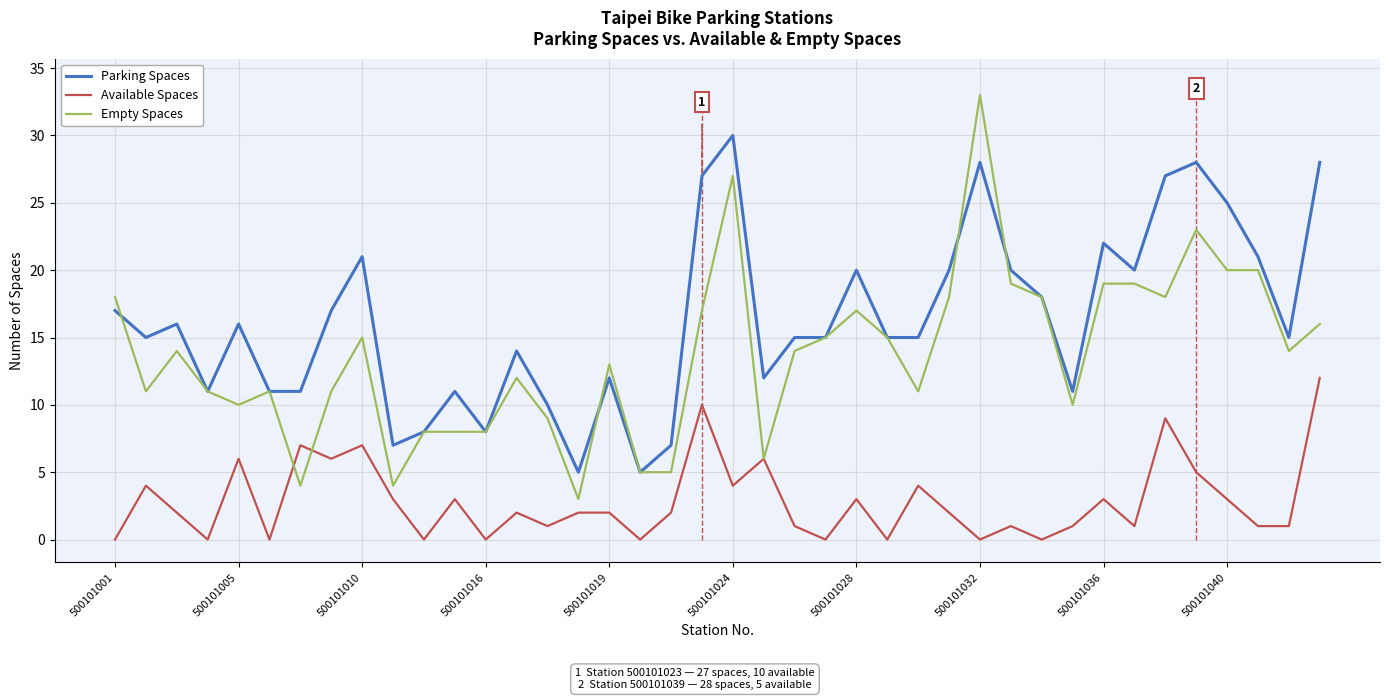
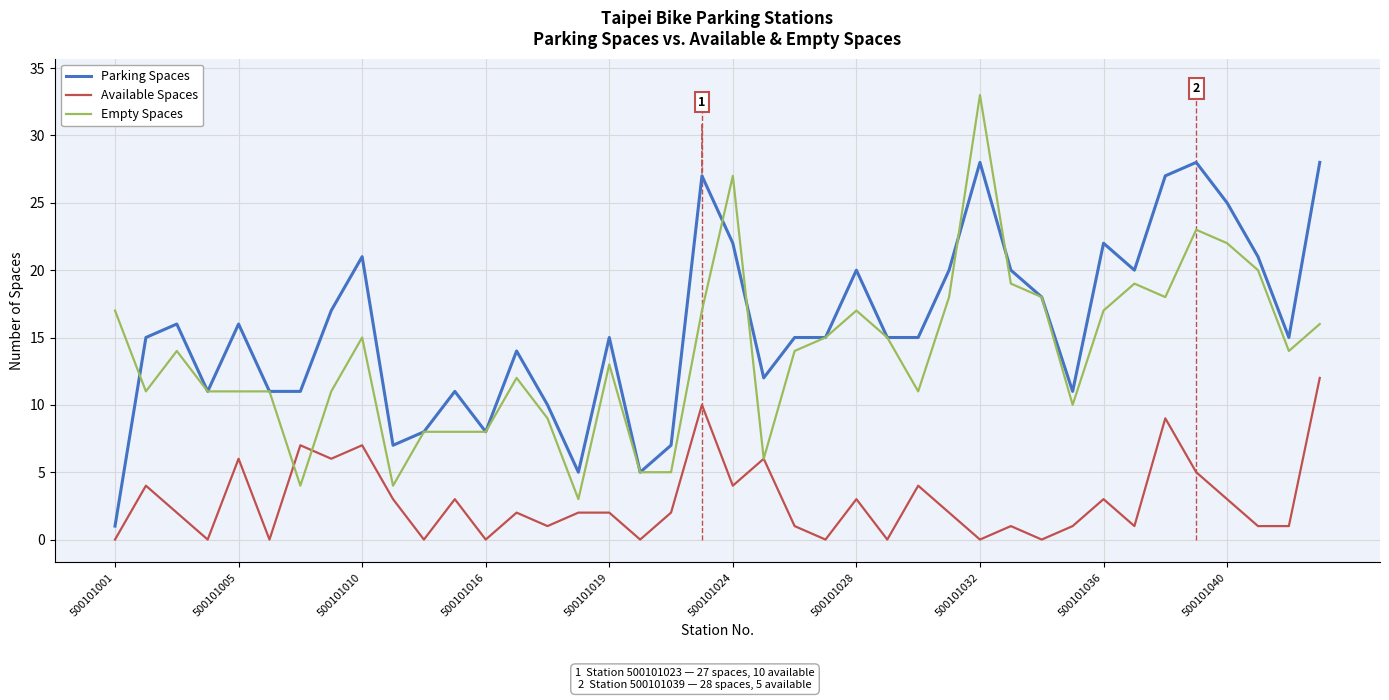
  {
    "Parking Spaces": {
-     "500101001": 17,
+     "500101001": 1,
      "500101005": 16,
      "500101010": 21,
-     "500101019": 12,
-     "500101024": 30,
+     "500101019": 15,
+     "500101024": 22,
      "500101028": 20,
      "500101032": 28,
      "500101036": 22,
      "500101040": 25
    },
    "Empty Spaces": {
-     "500101001": 18,
-     "500101005": 10,
+     "500101001": 17,
+     "500101005": 11,
      "500101010": 15,
      "500101019": 13,
      "500101024": 27,
      "500101028": 17,
      "500101032": 33,
-     "500101036": 19,
-     "500101040": 20
+     "500101036": 17,
+     "500101040": 22
    }
  }
